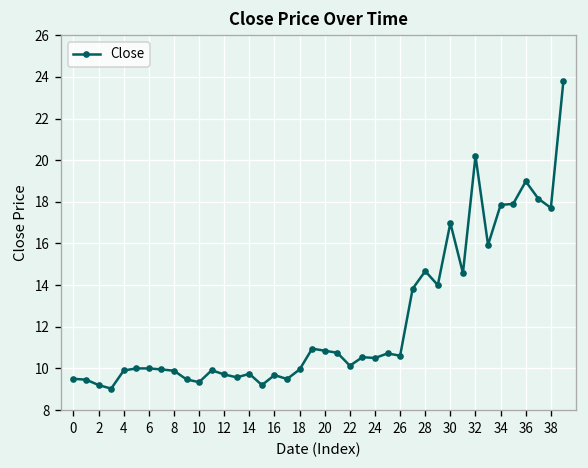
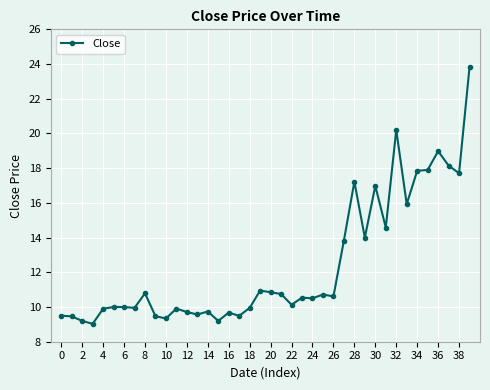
  {
    "0": 9.5,
    "2": 9.2,
    "4": 9.9,
    "6": 10.0,
-   "8": 9.9,
+   "8": 10.8,
    "10": 9.3,
    "12": 9.7,
    "14": 9.7,
    "16": 9.7,
    "18": 10.0,
    "20": 10.9,
    "22": 10.1,
    "24": 10.5,
    "26": 10.6,
-   "28": 14.7,
+   "28": 17.2,
    "30": 17.0,
    "32": 20.2,
    "34": 17.9,
    "36": 19.0,
    "38": 17.7
  }
